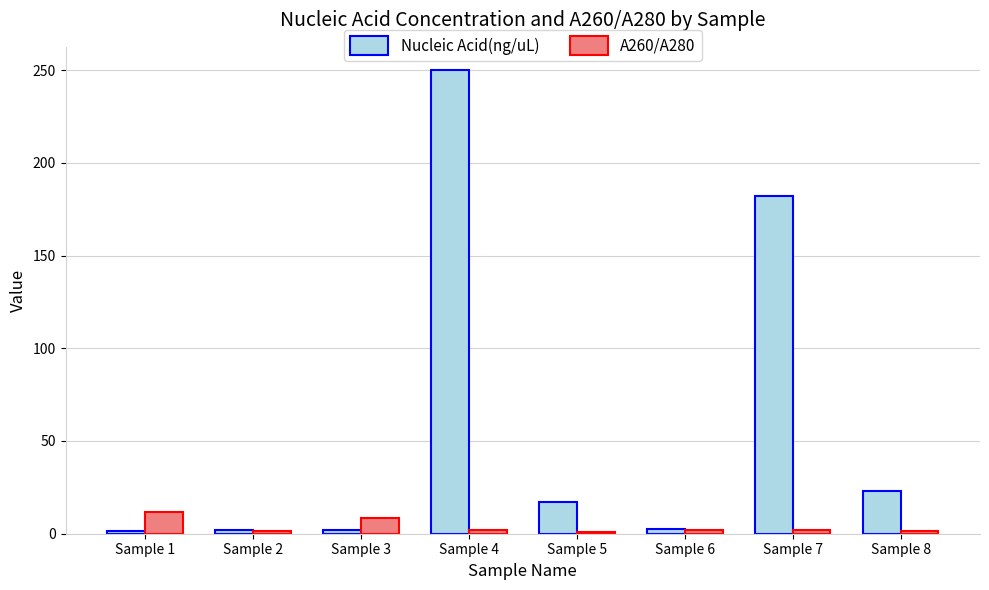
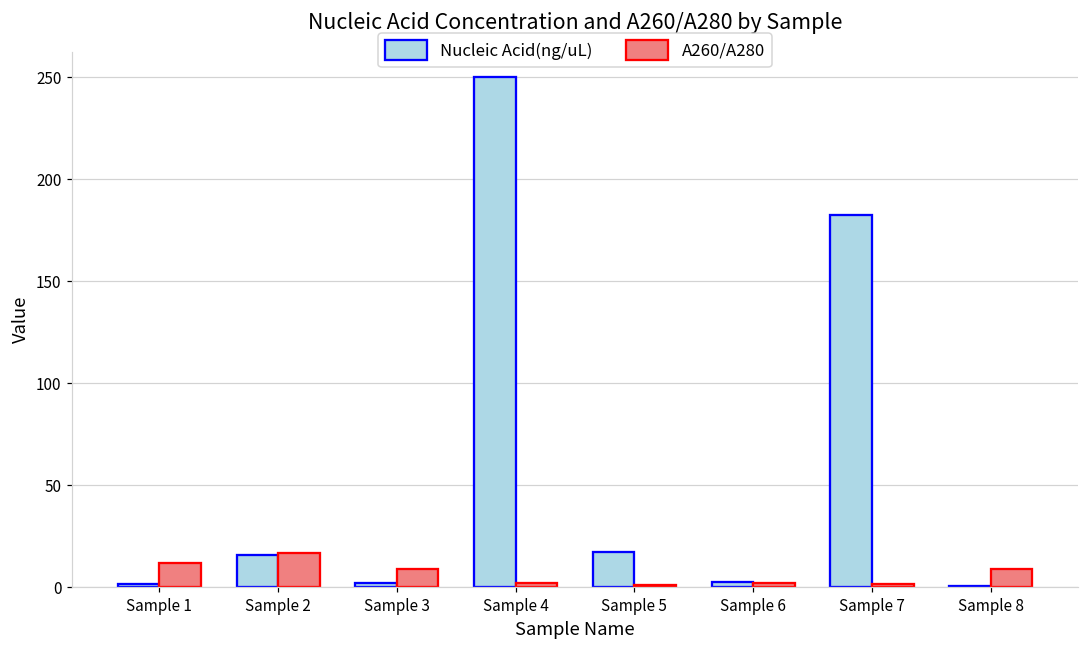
  {
    "Nucleic Acid(ng/uL)": {
      "Sample 1": 1,
-     "Sample 2": 2,
+     "Sample 2": 16,
      "Sample 3": 2,
      "Sample 4": 250,
      "Sample 5": 17,
      "Sample 6": 2,
      "Sample 7": 182,
-     "Sample 8": 23
+     "Sample 8": 1
    },
    "A260/A280": {
      "Sample 1": 12,
-     "Sample 2": 2,
+     "Sample 2": 17,
      "Sample 3": 9,
      "Sample 4": 2,
      "Sample 6": 2,
      "Sample 7": 2,
-     "Sample 8": 1
+     "Sample 8": 9
    }
  }
